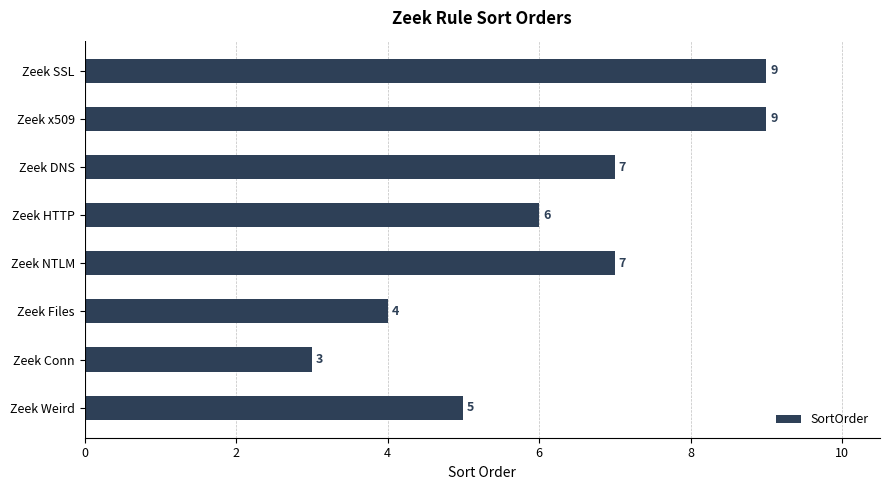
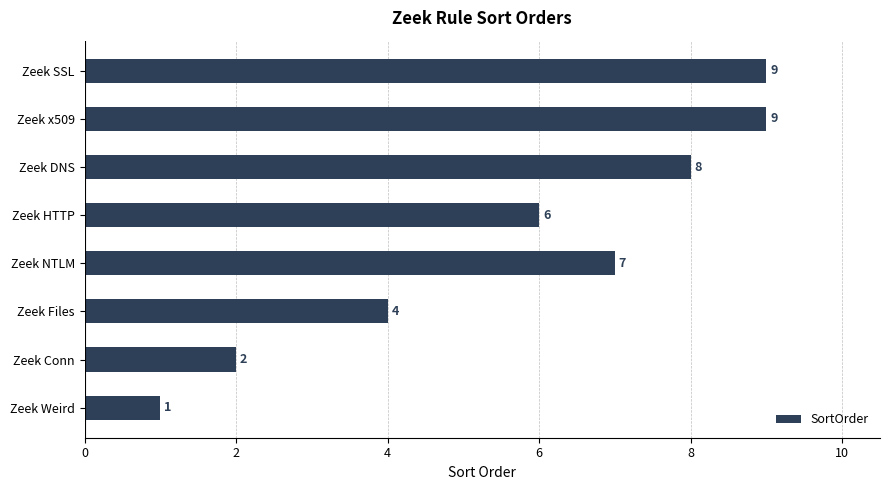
  {
    "Zeek SSL": 9,
    "Zeek x509": 9,
-   "Zeek DNS": 7,
+   "Zeek DNS": 8,
    "Zeek HTTP": 6,
    "Zeek NTLM": 7,
    "Zeek Files": 4,
-   "Zeek Conn": 3,
-   "Zeek Weird": 5
+   "Zeek Conn": 2,
+   "Zeek Weird": 1
  }
